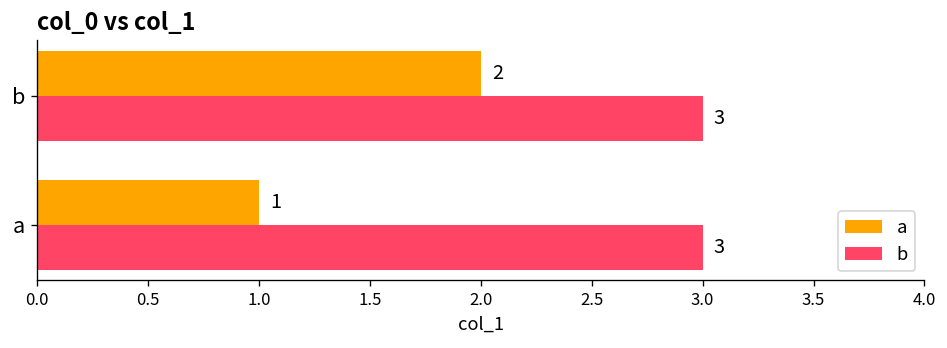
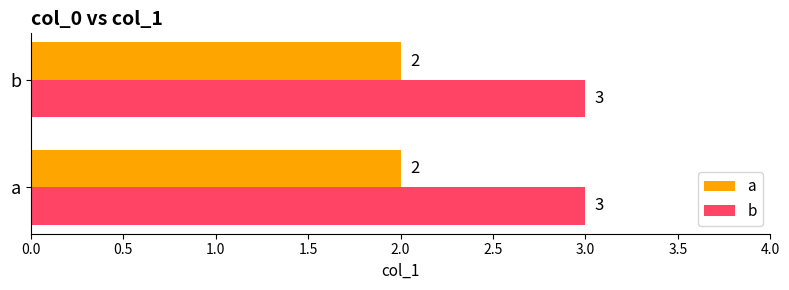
  {
    "a": {
      "b": 2,
-     "a": 1
+     "a": 2
    },
    "b": {
      "b": 3,
      "a": 3
    }
  }
